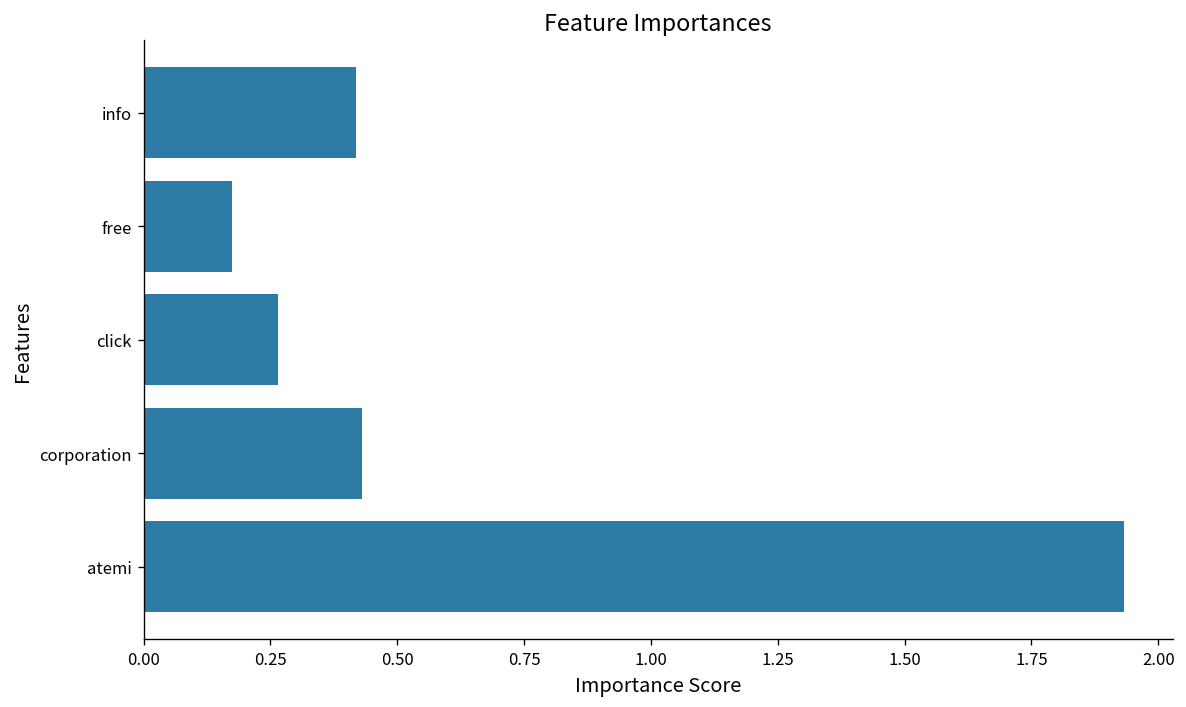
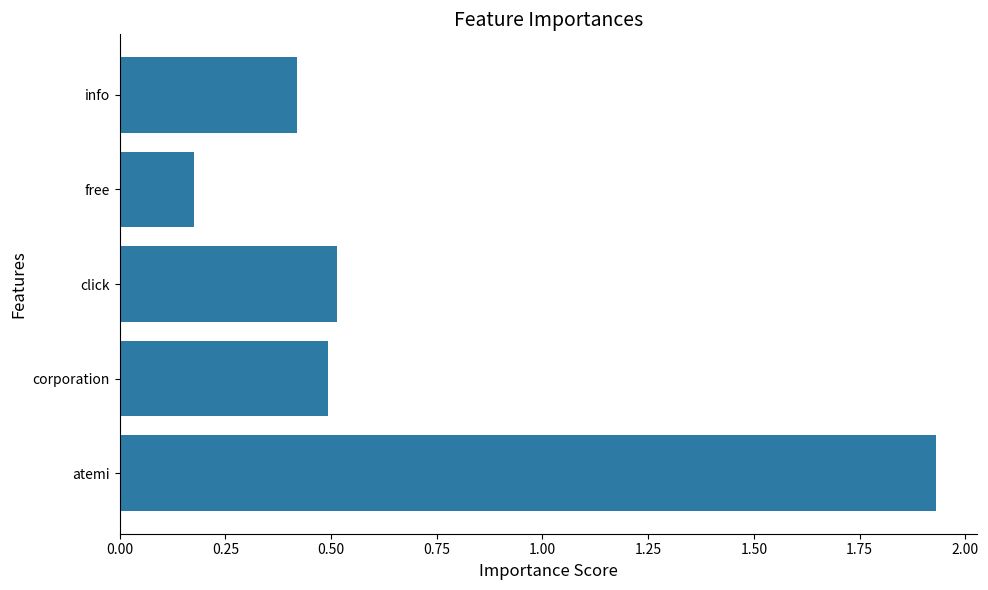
  {
    "info": 0.42,
    "free": 0.17,
-   "click": 0.26,
-   "corporation": 0.43,
+   "click": 0.51,
+   "corporation": 0.49,
    "atemi": 1.93
  }
